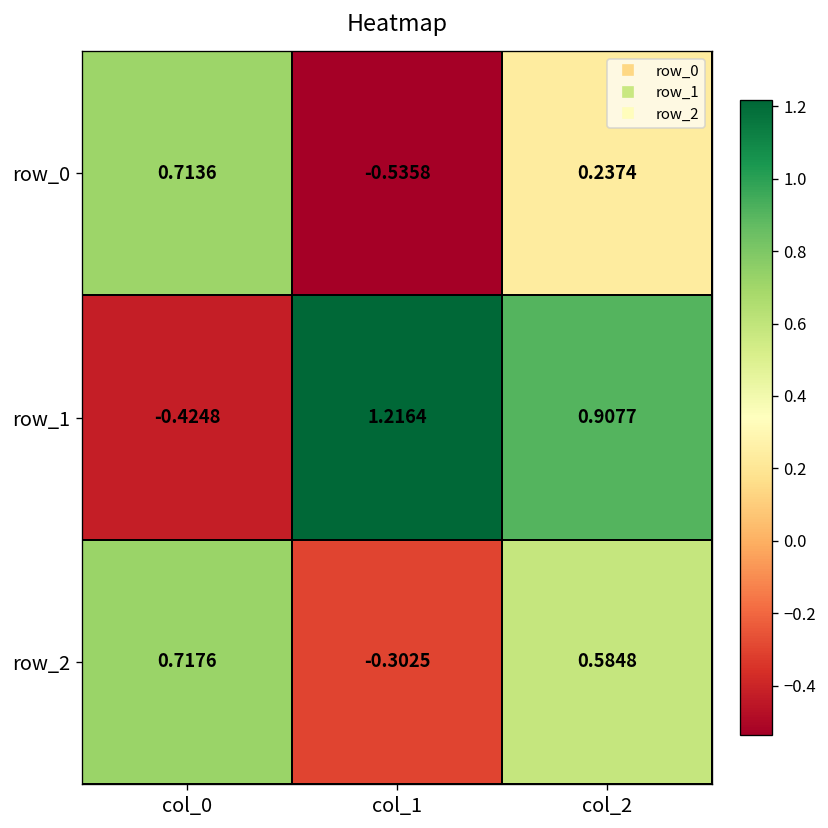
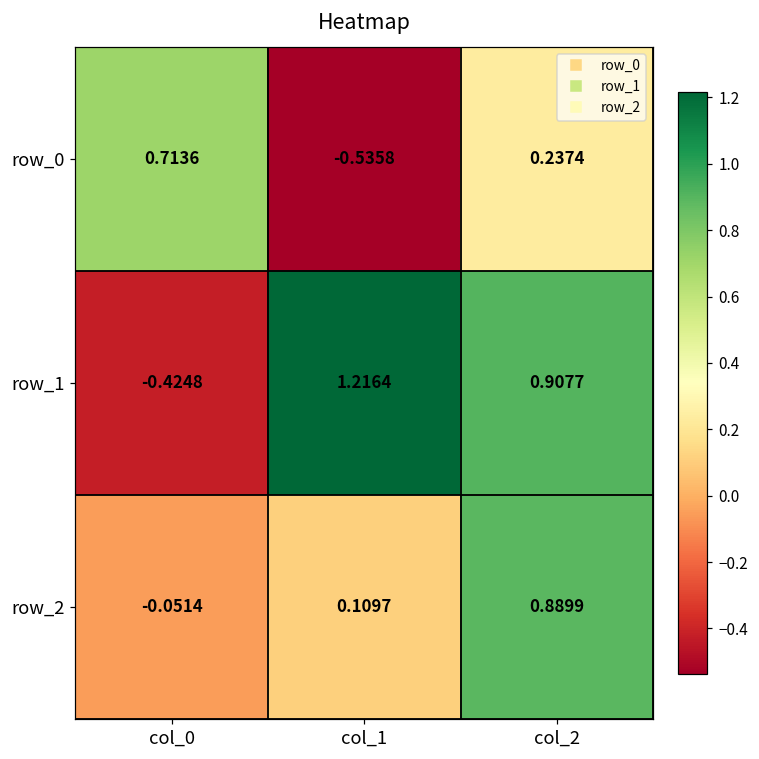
  {
    "row_0": {
      "col_0": 0.7136,
      "col_1": -0.5358,
      "col_2": 0.2374
    },
    "row_1": {
      "col_0": -0.4248,
      "col_1": 1.2164,
      "col_2": 0.9077
    },
    "row_2": {
-     "col_0": 0.7176,
-     "col_1": -0.3025,
-     "col_2": 0.5848
+     "col_0": -0.0514,
+     "col_1": 0.1097,
+     "col_2": 0.8899
    }
  }
